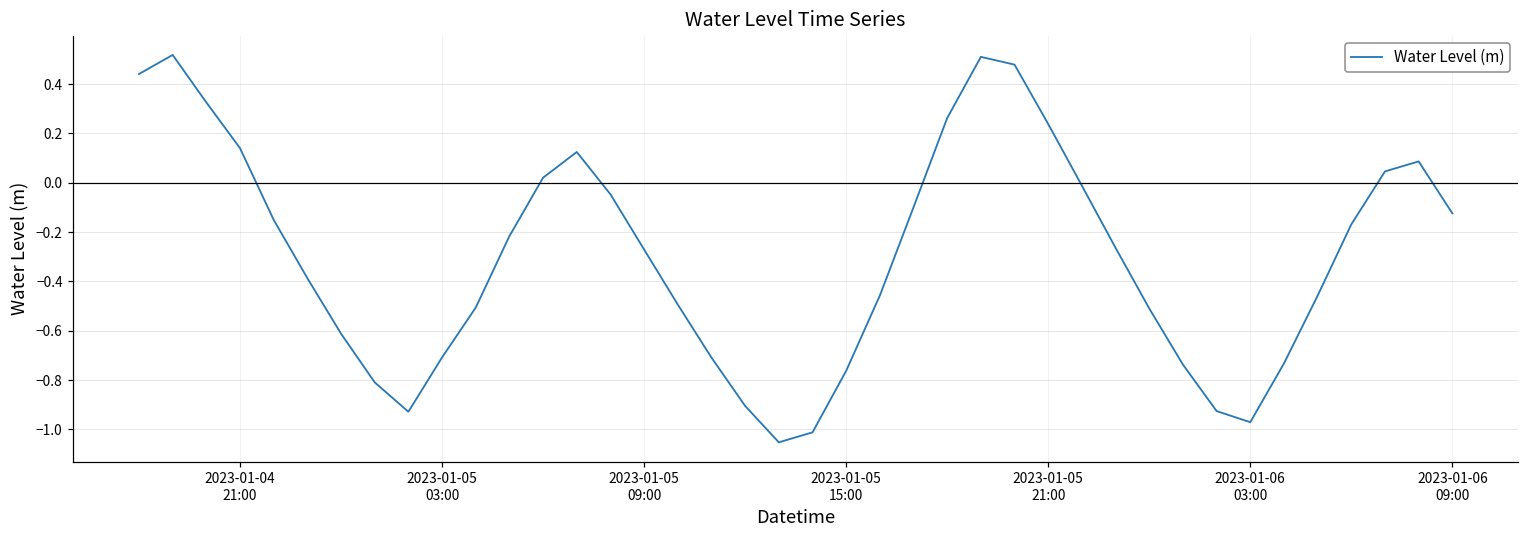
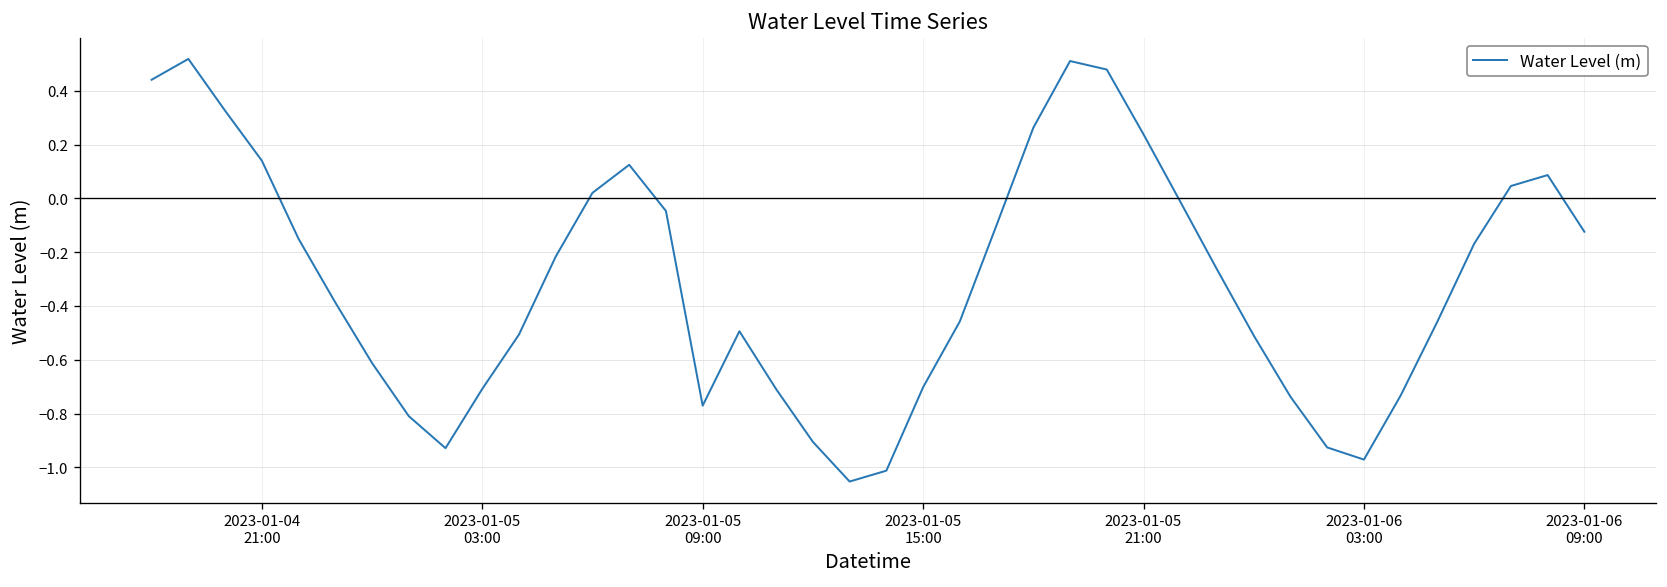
  {
    "2023-01-04 21:00": 0.14,
    "2023-01-05 03:00": -0.71,
-   "2023-01-05 09:00": -0.27,
-   "2023-01-05 15:00": -0.76,
+   "2023-01-05 09:00": -0.77,
+   "2023-01-05 15:00": -0.70,
    "2023-01-05 21:00": 0.24,
    "2023-01-06 03:00": -0.97,
    "2023-01-06 09:00": -0.12
  }
